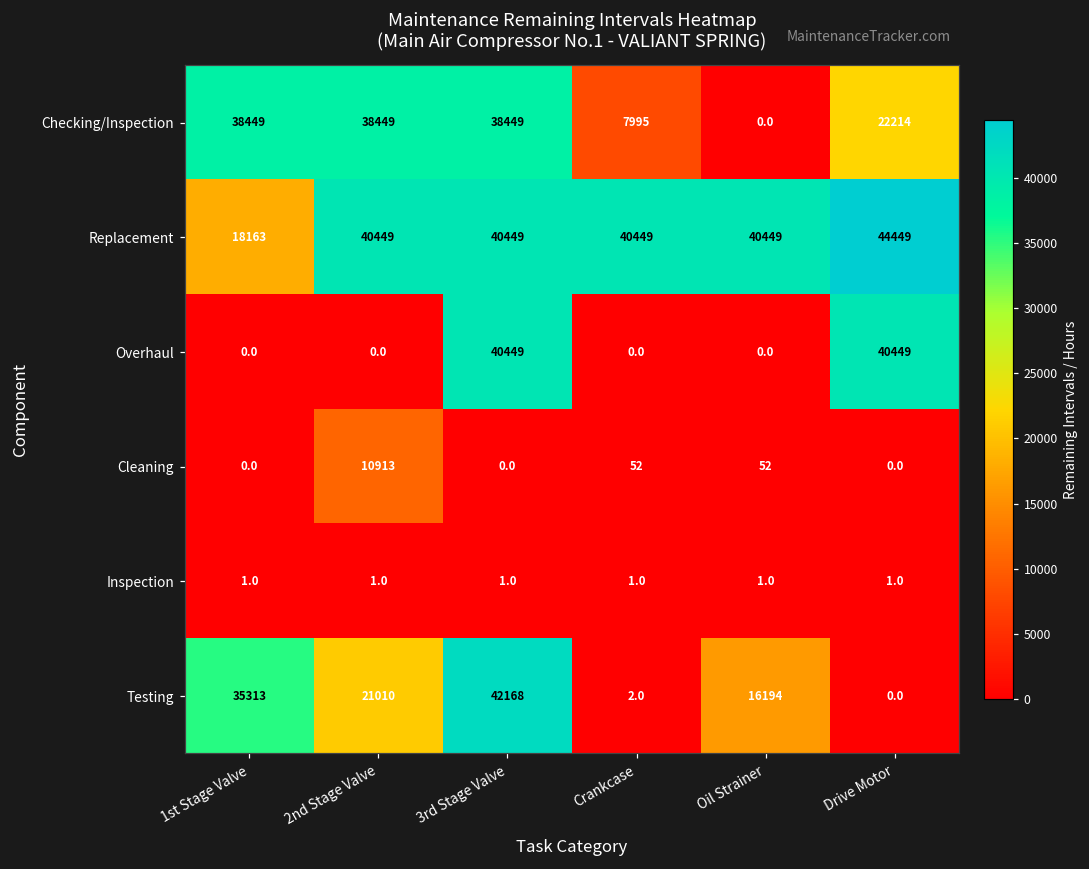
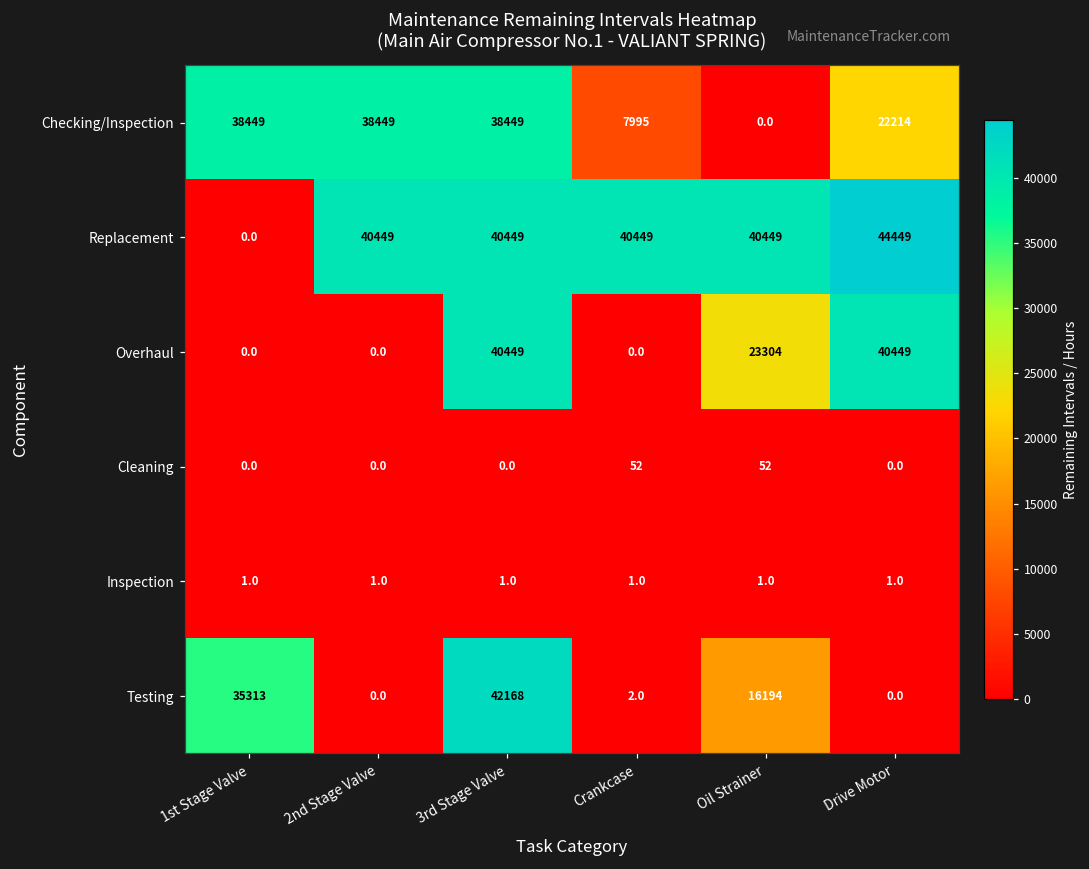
  {
    "Checking/Inspection": {
      "1st Stage Valve": 38449,
      "2nd Stage Valve": 38449,
      "3rd Stage Valve": 38449,
      "Crankcase": 7995,
      "Oil Strainer": 0.0,
      "Drive Motor": 22214
    },
    "Replacement": {
-     "1st Stage Valve": 18163,
+     "1st Stage Valve": 0.0,
      "2nd Stage Valve": 40449,
      "3rd Stage Valve": 40449,
      "Crankcase": 40449,
      "Oil Strainer": 40449,
      "Drive Motor": 44449
    },
    "Overhaul": {
      "1st Stage Valve": 0.0,
      "2nd Stage Valve": 0.0,
      "3rd Stage Valve": 40449,
      "Crankcase": 0.0,
-     "Oil Strainer": 0.0,
+     "Oil Strainer": 23304,
      "Drive Motor": 40449
    },
    "Cleaning": {
      "1st Stage Valve": 0.0,
-     "2nd Stage Valve": 10913,
+     "2nd Stage Valve": 0.0,
      "3rd Stage Valve": 0.0,
      "Crankcase": 52,
      "Oil Strainer": 52,
      "Drive Motor": 0.0
    },
    "Inspection": {
      "1st Stage Valve": 1.0,
      "2nd Stage Valve": 1.0,
      "3rd Stage Valve": 1.0,
      "Crankcase": 1.0,
      "Oil Strainer": 1.0,
      "Drive Motor": 1.0
    },
    "Testing": {
      "1st Stage Valve": 35313,
-     "2nd Stage Valve": 21010,
+     "2nd Stage Valve": 0.0,
      "3rd Stage Valve": 42168,
      "Crankcase": 2.0,
      "Oil Strainer": 16194,
      "Drive Motor": 0.0
    }
  }
